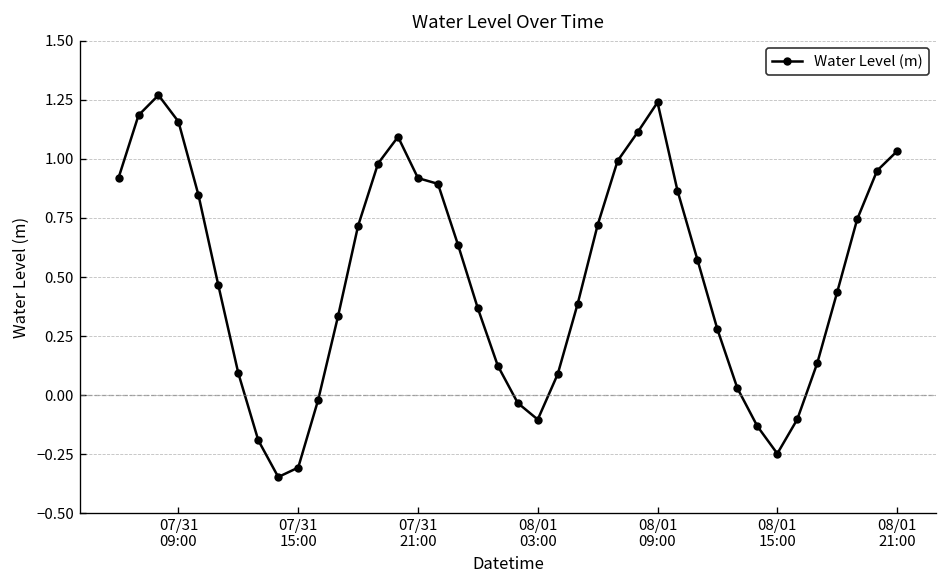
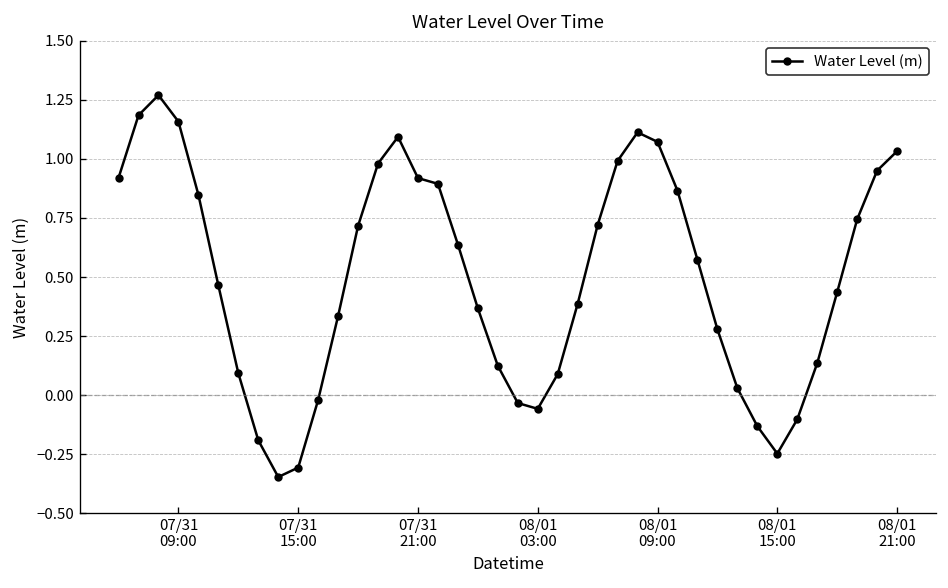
  {
    "07/31 09:00": 1.16,
    "07/31 15:00": -0.31,
    "07/31 21:00": 0.92,
-   "08/01 03:00": -0.10,
-   "08/01 09:00": 1.24,
+   "08/01 03:00": -0.06,
+   "08/01 09:00": 1.07,
    "08/01 15:00": -0.25,
    "08/01 21:00": 1.03
  }
